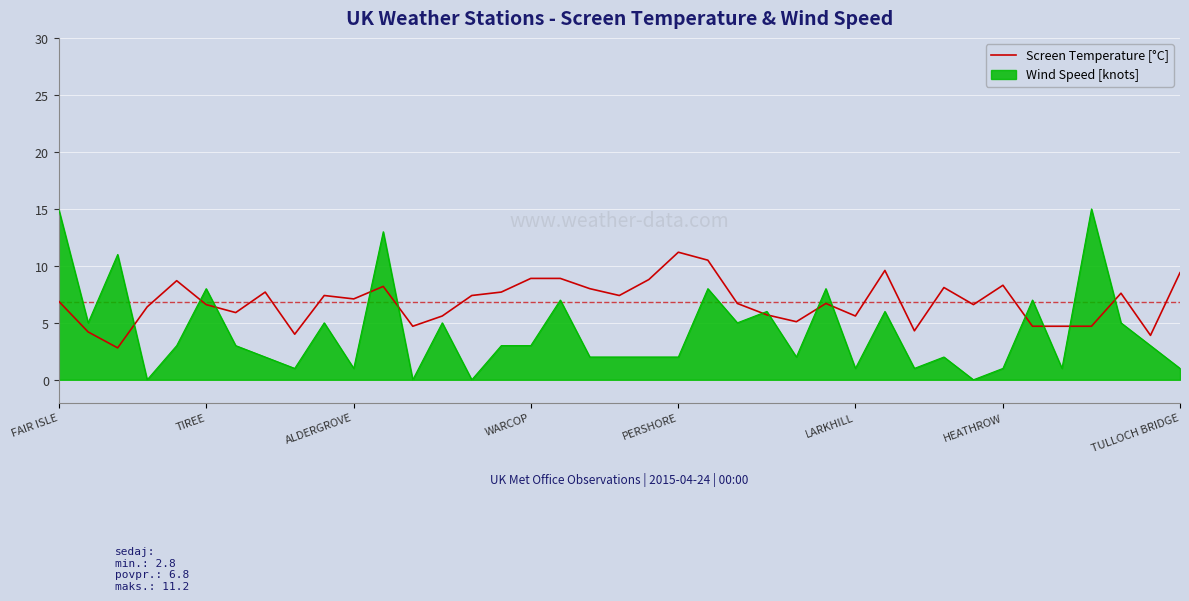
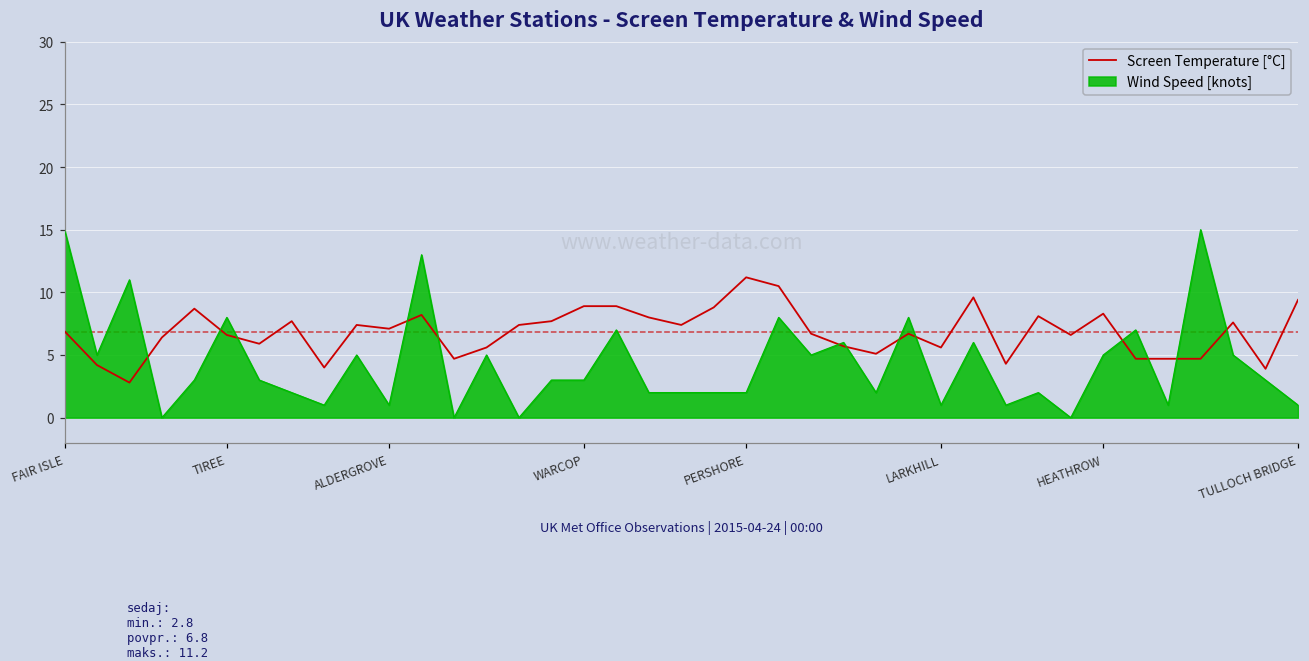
  {
    "Screen Temperature [°C]": {
      "FAIR ISLE": 7,
      "TIREE": 6.6,
      "ALDERGROVE": 7,
      "WARCOP": 9,
      "PERSHORE": 11,
      "LARKHILL": 5.6,
      "HEATHROW": 8.3,
      "TULLOCH BRIDGE": 9.4
    },
    "Wind Speed [knots]": {
      "FAIR ISLE": 15,
      "TIREE": 8,
      "ALDERGROVE": 1,
      "WARCOP": 3,
      "PERSHORE": 2,
      "LARKHILL": 1,
-     "HEATHROW": 1,
+     "HEATHROW": 5,
      "TULLOCH BRIDGE": 1
    }
  }
